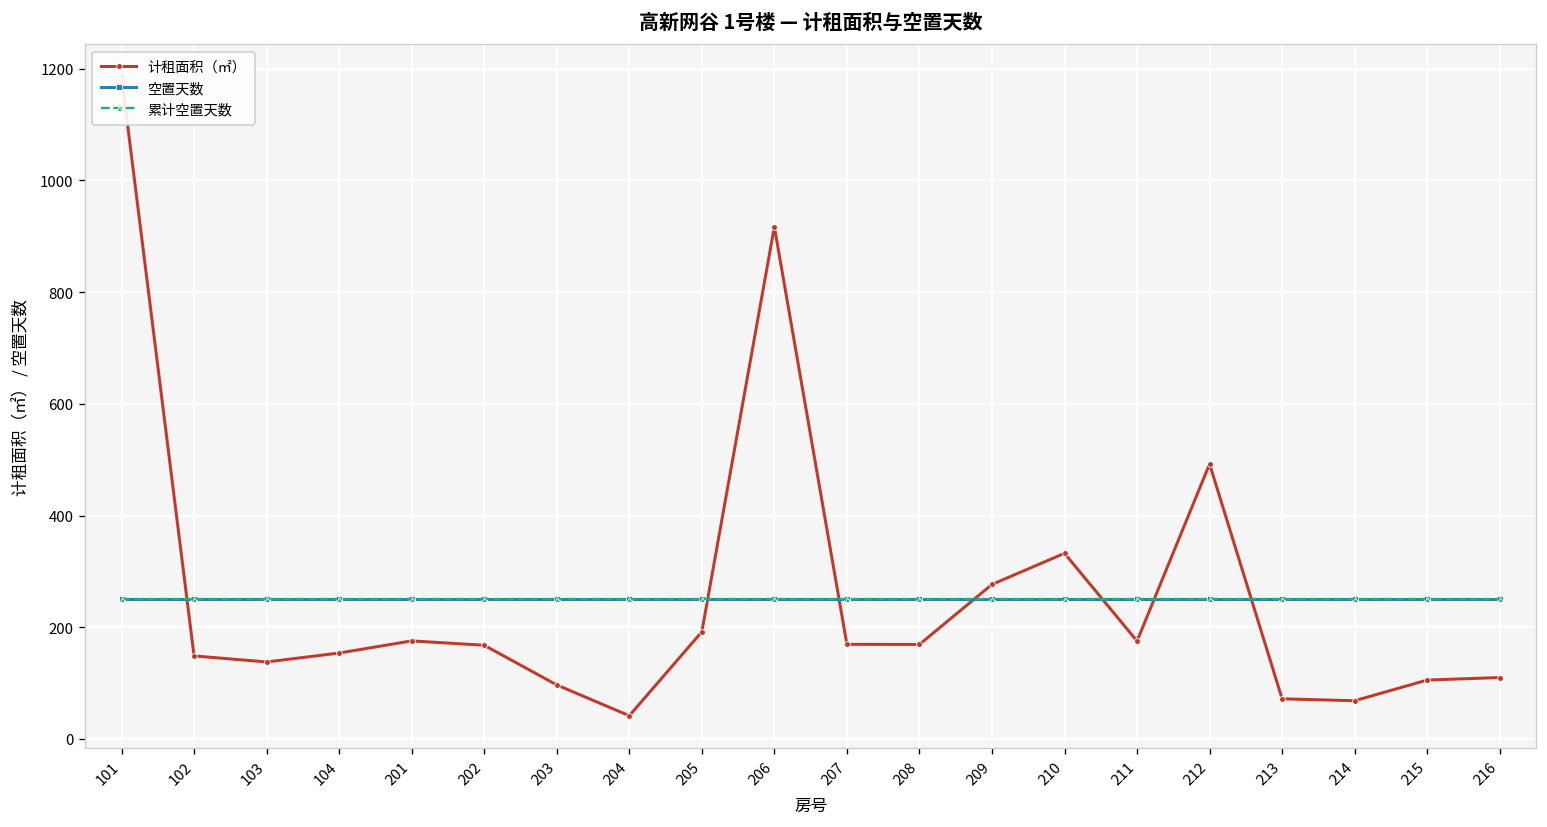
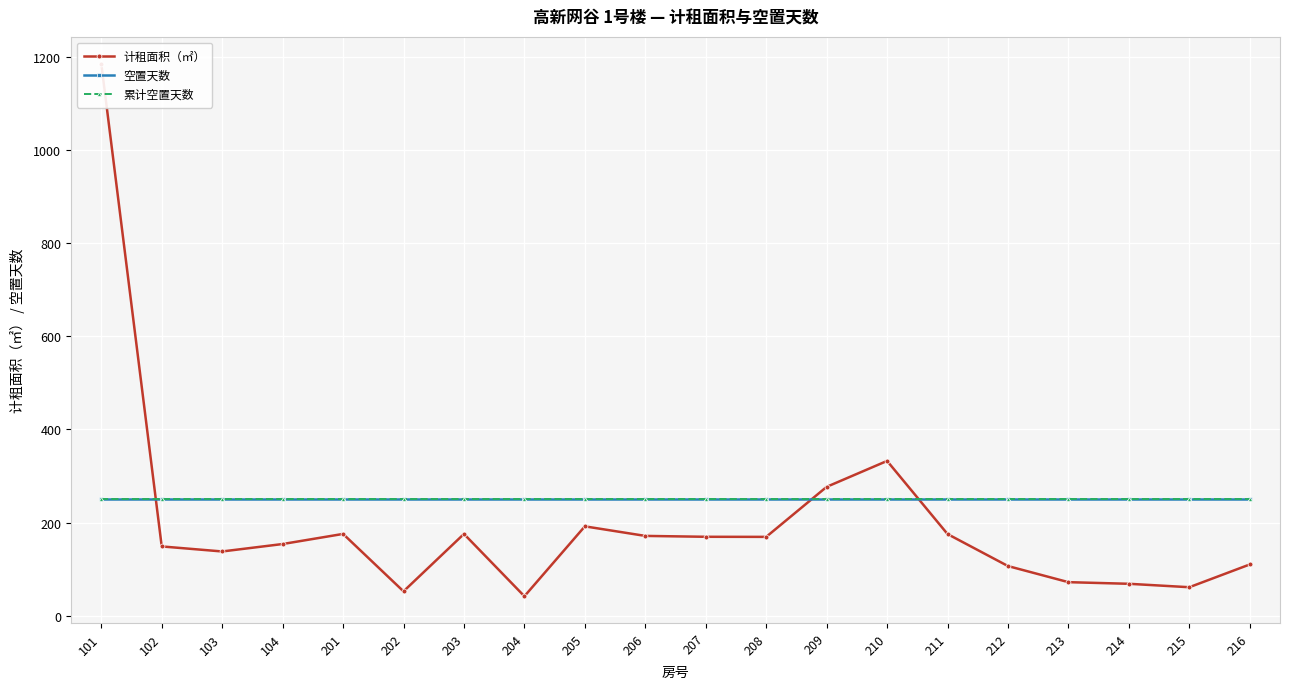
  {
    "计租面积（㎡）": {
      "102": 150,
      "103": 140,
      "104": 150,
      "201": 180,
-     "202": 170,
-     "203": 100,
+     "202": 50,
+     "203": 180,
      "204": 40,
      "205": 190,
-     "206": 920,
+     "206": 170,
      "207": 170,
      "208": 170,
      "209": 280,
      "210": 330,
      "211": 180,
-     "212": 490,
+     "212": 110,
      "213": 70,
      "214": 70,
-     "215": 110,
+     "215": 60,
      "216": 110
    },
    "累计空置天数": {
      "101": 250,
      "102": 250,
      "103": 250,
      "104": 250,
      "201": 250,
      "202": 250,
      "203": 250,
      "204": 250,
      "205": 250,
      "206": 250,
      "207": 250,
      "208": 250,
      "209": 250,
      "210": 250,
      "211": 250,
      "212": 250,
      "213": 250,
      "214": 250,
      "215": 250,
      "216": 250
    }
  }
